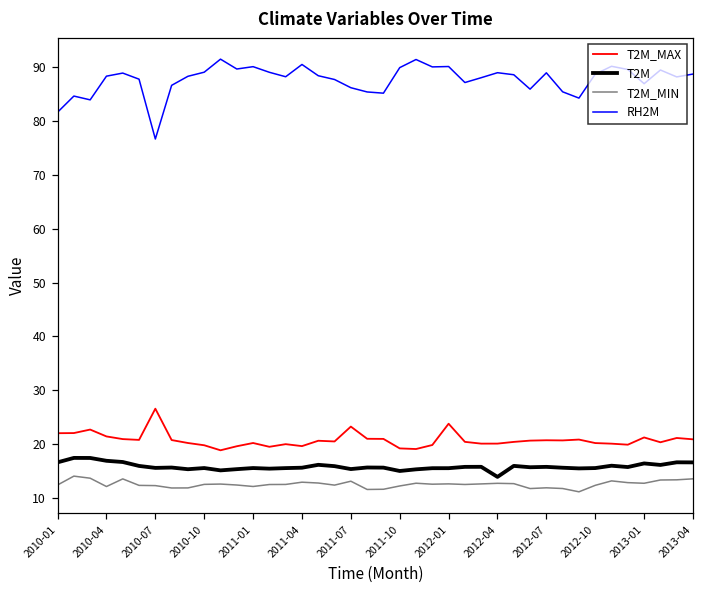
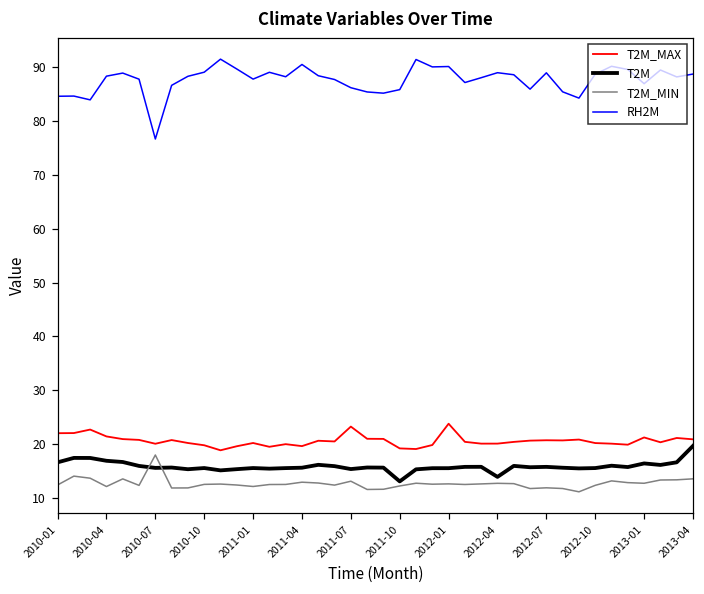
  {
    "T2M_MAX": {
      "2010-01": 22,
      "2010-04": 21,
-     "2010-07": 27,
+     "2010-07": 20,
      "2010-10": 20,
      "2011-01": 20,
      "2011-04": 20,
      "2011-07": 23,
      "2011-10": 19,
      "2012-01": 24,
      "2012-04": 20,
      "2012-07": 21,
      "2012-10": 20,
      "2013-01": 21,
      "2013-04": 21
    },
    "T2M": {
      "2010-01": 17,
      "2010-04": 17,
      "2010-07": 16,
      "2010-10": 16,
      "2011-01": 16,
      "2011-04": 16,
      "2011-07": 15,
-     "2011-10": 15,
+     "2011-10": 13,
      "2012-01": 16,
      "2012-04": 14,
      "2012-07": 16,
      "2012-10": 16,
      "2013-01": 16,
-     "2013-04": 17
+     "2013-04": 20
    },
    "T2M_MIN": {
      "2010-01": 12,
      "2010-04": 12,
-     "2010-07": 12,
+     "2010-07": 18,
      "2010-10": 13,
      "2011-01": 12,
      "2011-04": 13,
      "2011-07": 13,
      "2011-10": 12,
      "2012-01": 13,
      "2012-04": 13,
      "2012-07": 12,
      "2012-10": 12,
      "2013-01": 13,
      "2013-04": 14
    },
    "RH2M": {
-     "2010-01": 82,
+     "2010-01": 85,
      "2010-04": 88,
      "2010-07": 77,
      "2010-10": 89,
-     "2011-01": 90,
+     "2011-01": 88,
      "2011-04": 90,
      "2011-07": 86,
-     "2011-10": 90,
+     "2011-10": 86,
      "2012-01": 90,
      "2012-04": 89,
      "2012-07": 89,
      "2013-04": 89
    }
  }
